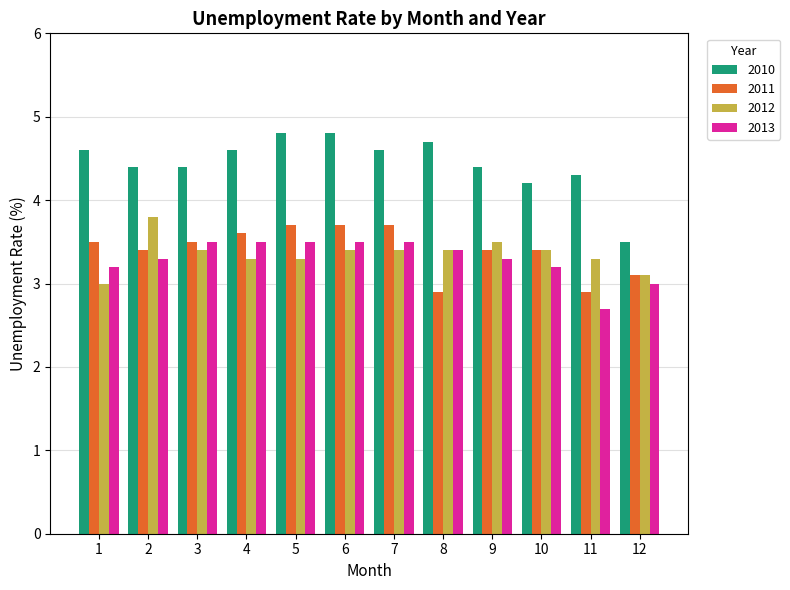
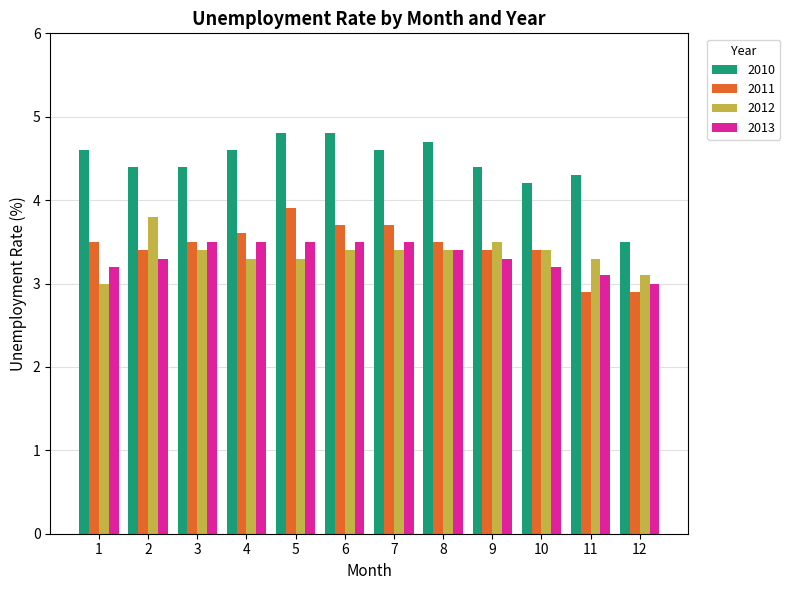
  {
    "2010": {
      "1": 4.6,
      "2": 4.4,
      "3": 4.4,
      "4": 4.6,
      "5": 4.8,
      "6": 4.8,
      "7": 4.6,
      "8": 4.7,
      "9": 4.4,
      "10": 4.2,
      "11": 4.3,
      "12": 3.5
    },
    "2011": {
      "1": 3.5,
      "2": 3.4,
      "3": 3.5,
      "4": 3.6,
-     "5": 3.7,
+     "5": 3.9,
      "6": 3.7,
      "7": 3.7,
-     "8": 2.9,
+     "8": 3.5,
      "9": 3.4,
      "10": 3.4,
      "11": 2.9,
-     "12": 3.1
+     "12": 2.9
    },
    "2012": {
      "1": 3.0,
      "2": 3.8,
      "3": 3.4,
      "4": 3.3,
      "5": 3.3,
      "6": 3.4,
      "7": 3.4,
      "8": 3.4,
      "9": 3.5,
      "10": 3.4,
      "11": 3.3,
      "12": 3.1
    },
    "2013": {
      "1": 3.2,
      "2": 3.3,
      "3": 3.5,
      "4": 3.5,
      "5": 3.5,
      "6": 3.5,
      "7": 3.5,
      "8": 3.4,
      "9": 3.3,
      "10": 3.2,
-     "11": 2.7,
+     "11": 3.1,
      "12": 3.0
    }
  }
